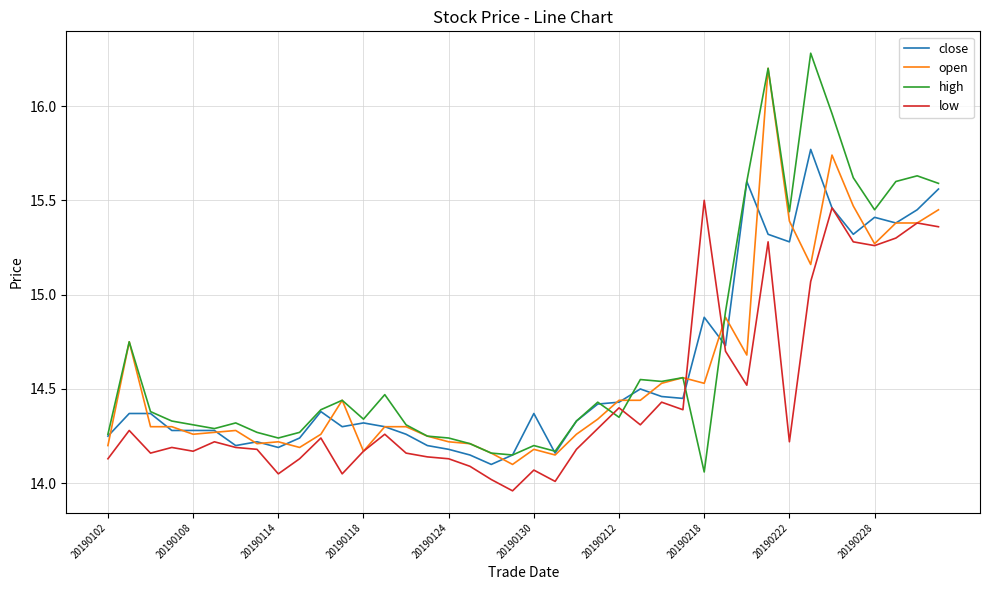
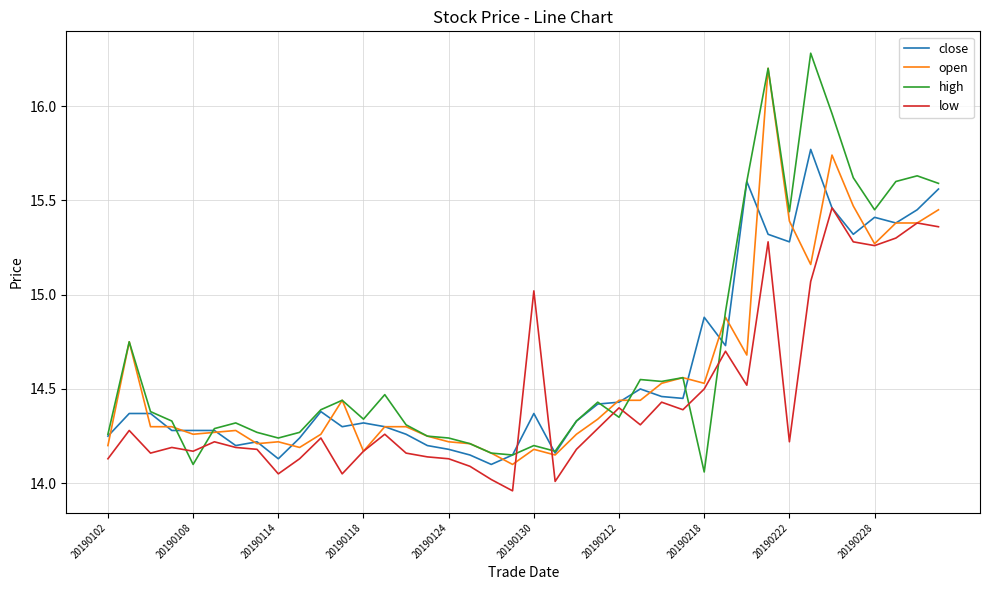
  {
    "close": {
      "20190108": 14.28,
-     "20190114": 14.19,
+     "20190114": 14.13,
      "20190118": 14.32,
      "20190124": 14.18,
      "20190130": 14.37,
      "20190218": 14.88,
      "20190222": 15.28,
      "20190228": 15.41
    },
    "open": {
      "20190102": 14.20,
      "20190108": 14.26,
      "20190114": 14.22,
      "20190124": 14.22,
      "20190130": 14.18,
      "20190218": 14.53,
      "20190222": 15.39
    },
    "high": {
-     "20190108": 14.31,
+     "20190108": 14.10,
      "20190114": 14.24,
      "20190118": 14.34,
      "20190124": 14.24,
      "20190130": 14.20,
      "20190212": 14.35,
      "20190218": 14.06,
      "20190222": 15.44,
      "20190228": 15.45
    },
    "low": {
      "20190102": 14.13,
      "20190108": 14.17,
      "20190114": 14.05,
      "20190124": 14.13,
-     "20190130": 14.07,
+     "20190130": 15.02,
      "20190212": 14.40,
-     "20190218": 15.5,
+     "20190218": 14.5,
      "20190222": 14.22
    }
  }
